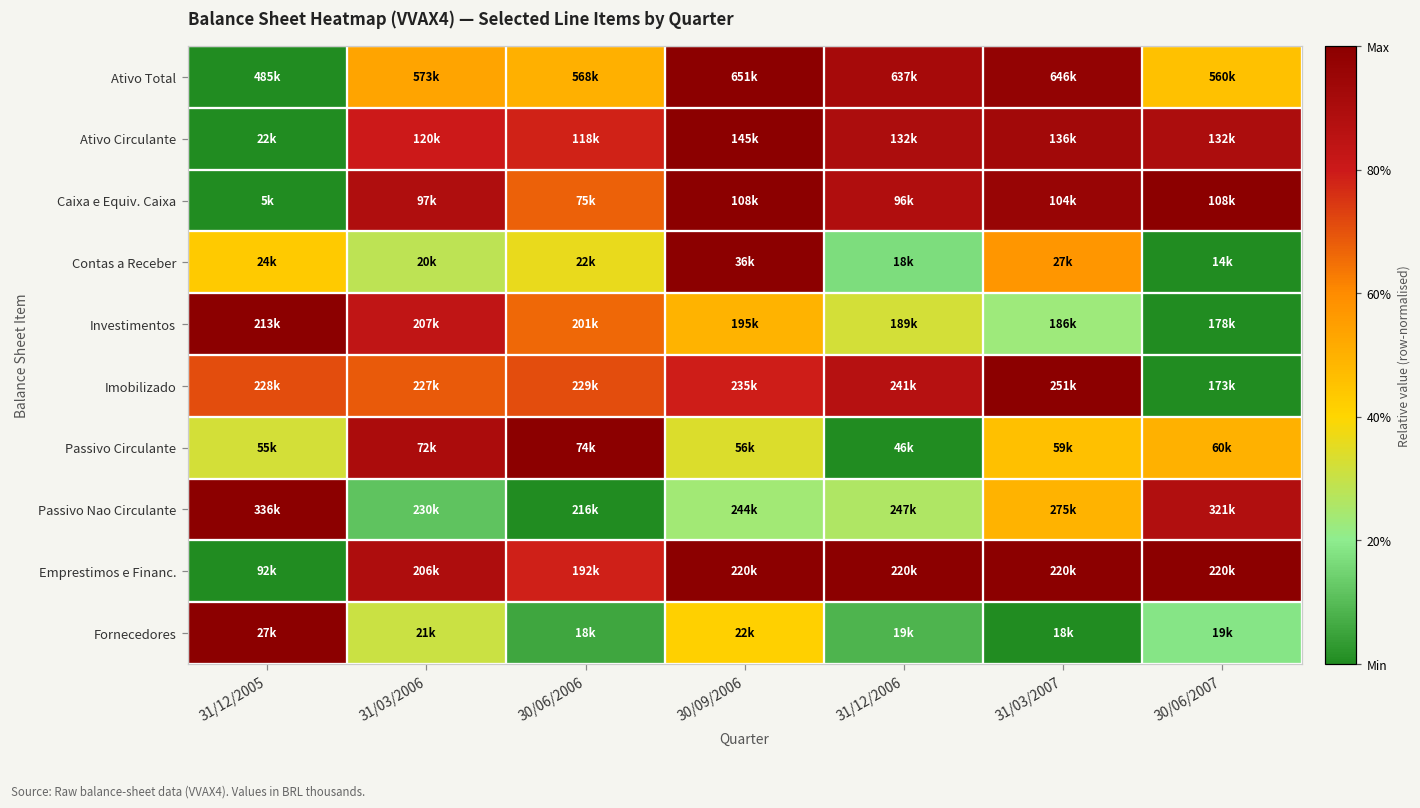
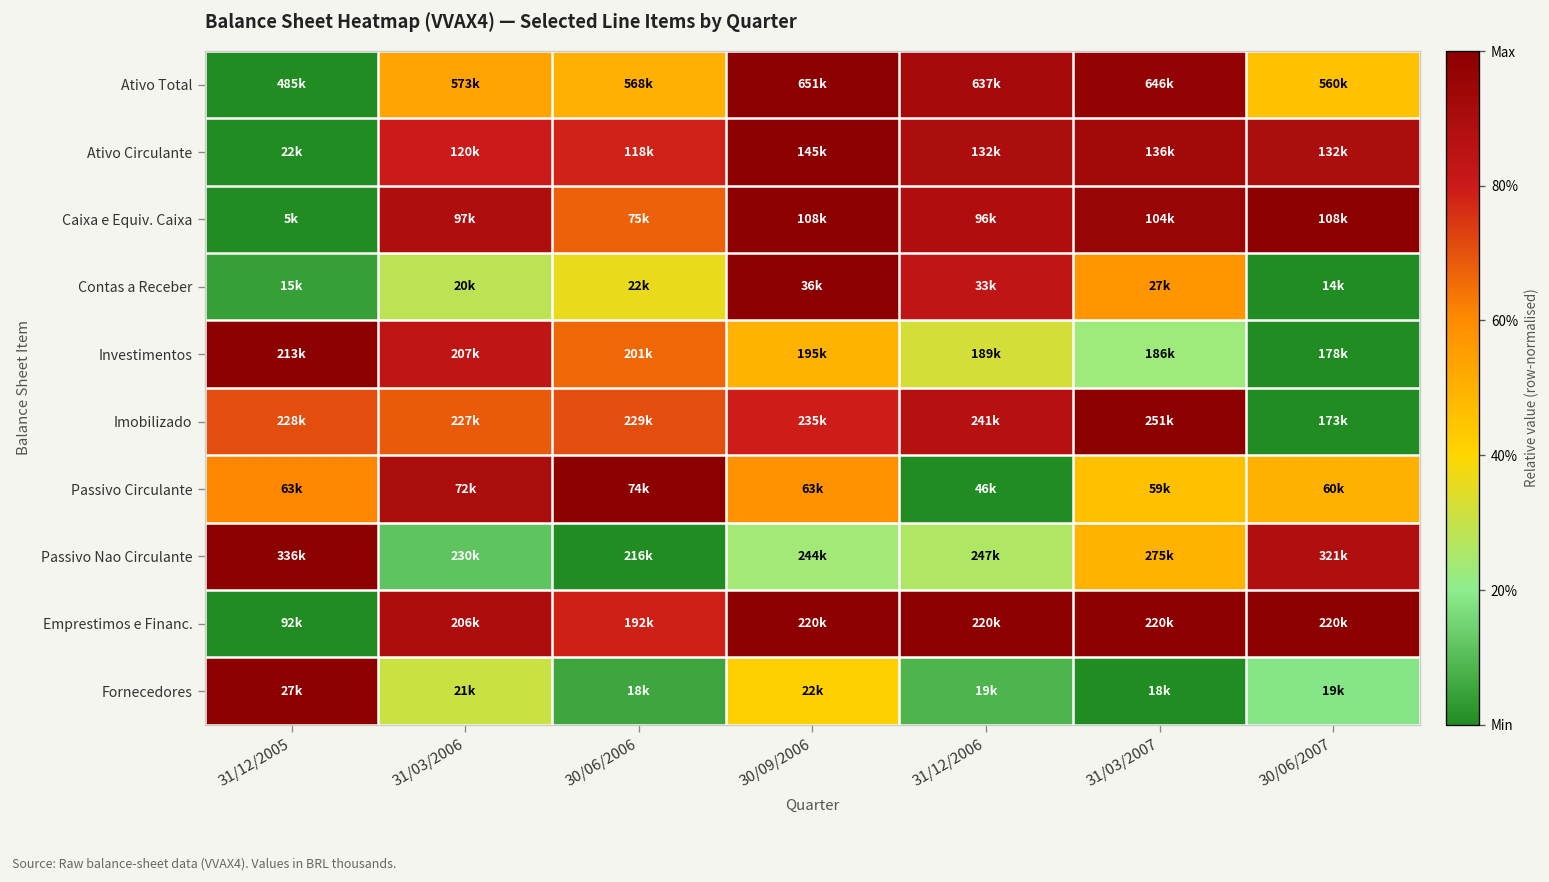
  {
    "Ativo Total": {
      "31/12/2005": "485k",
      "31/03/2006": "573k",
      "30/06/2006": "568k",
      "30/09/2006": "651k",
      "31/12/2006": "637k",
      "31/03/2007": "646k",
      "30/06/2007": "560k"
    },
    "Ativo Circulante": {
      "31/12/2005": "22k",
      "31/03/2006": "120k",
      "30/06/2006": "118k",
      "30/09/2006": "145k",
      "31/12/2006": "132k",
      "31/03/2007": "136k",
      "30/06/2007": "132k"
    },
    "Caixa e Equiv. Caixa": {
      "31/12/2005": "5k",
      "31/03/2006": "97k",
      "30/06/2006": "75k",
      "30/09/2006": "108k",
      "31/12/2006": "96k",
      "31/03/2007": "104k",
      "30/06/2007": "108k"
    },
    "Contas a Receber": {
-     "31/12/2005": "24k",
+     "31/12/2005": "15k",
      "31/03/2006": "20k",
      "30/06/2006": "22k",
      "30/09/2006": "36k",
-     "31/12/2006": "18k",
+     "31/12/2006": "33k",
      "31/03/2007": "27k",
      "30/06/2007": "14k"
    },
    "Investimentos": {
      "31/12/2005": "213k",
      "31/03/2006": "207k",
      "30/06/2006": "201k",
      "30/09/2006": "195k",
      "31/12/2006": "189k",
      "31/03/2007": "186k",
      "30/06/2007": "178k"
    },
    "Imobilizado": {
      "31/12/2005": "228k",
      "31/03/2006": "227k",
      "30/06/2006": "229k",
      "30/09/2006": "235k",
      "31/12/2006": "241k",
      "31/03/2007": "251k",
      "30/06/2007": "173k"
    },
    "Passivo Circulante": {
-     "31/12/2005": "55k",
+     "31/12/2005": "63k",
      "31/03/2006": "72k",
      "30/06/2006": "74k",
-     "30/09/2006": "56k",
+     "30/09/2006": "63k",
      "31/12/2006": "46k",
      "31/03/2007": "59k",
      "30/06/2007": "60k"
    },
    "Passivo Nao Circulante": {
      "31/12/2005": "336k",
      "31/03/2006": "230k",
      "30/06/2006": "216k",
      "30/09/2006": "244k",
      "31/12/2006": "247k",
      "31/03/2007": "275k",
      "30/06/2007": "321k"
    },
    "Emprestimos e Financ.": {
      "31/12/2005": "92k",
      "31/03/2006": "206k",
      "30/06/2006": "192k",
      "30/09/2006": "220k",
      "31/12/2006": "220k",
      "31/03/2007": "220k",
      "30/06/2007": "220k"
    },
    "Fornecedores": {
      "31/12/2005": "27k",
      "31/03/2006": "21k",
      "30/06/2006": "18k",
      "30/09/2006": "22k",
      "31/12/2006": "19k",
      "31/03/2007": "18k",
      "30/06/2007": "19k"
    }
  }
